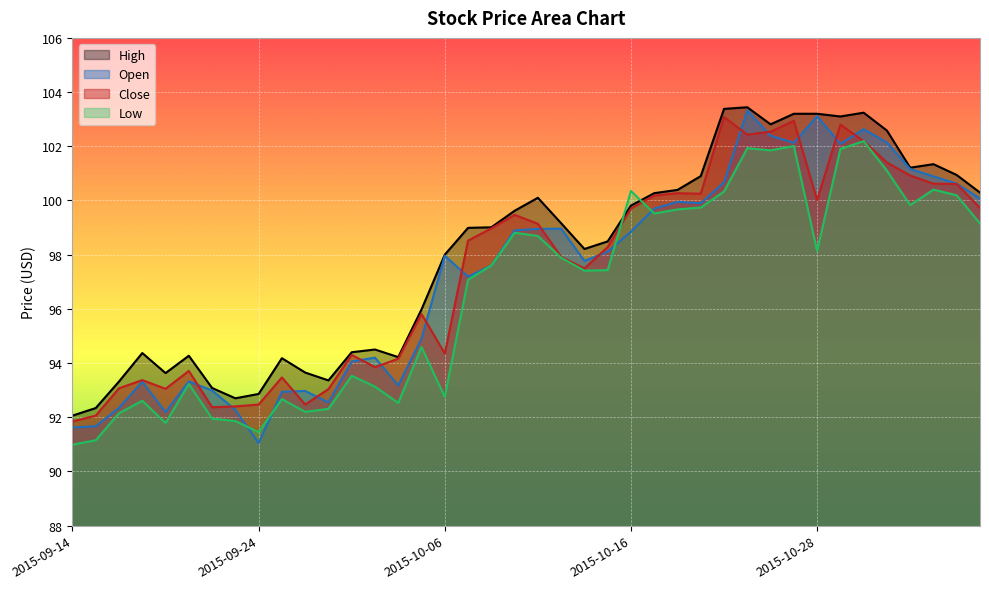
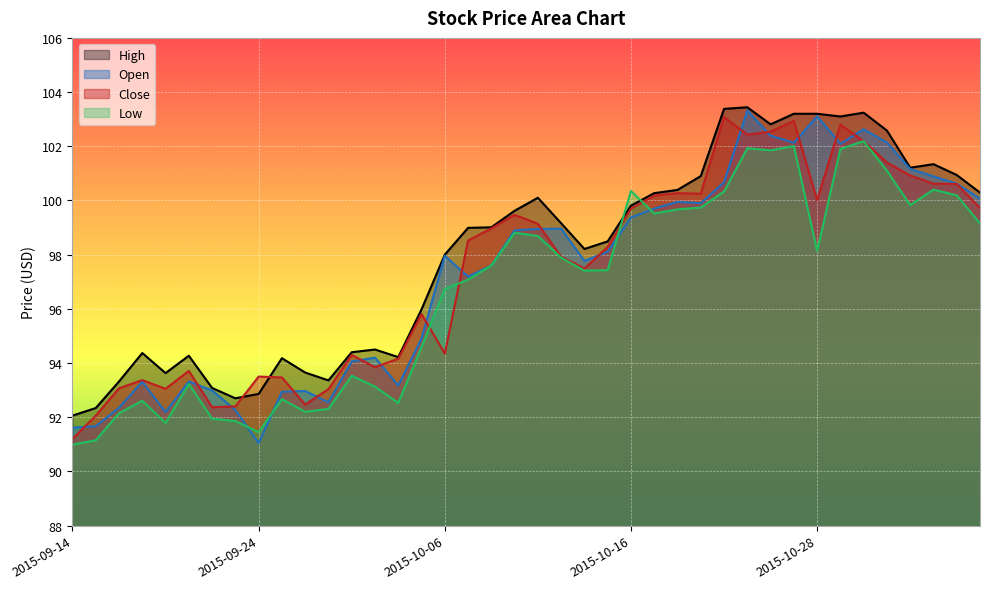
  {
    "High": {
      "2015-09-14": 92.1,
      "2015-09-24": 92.9,
      "2015-10-16": 99.8
    },
    "Open": {
      "2015-09-14": 91.6,
      "2015-09-24": 91.0,
-     "2015-10-16": 98.8
+     "2015-10-16": 99.4
    },
    "Close": {
-     "2015-09-14": 91.8,
-     "2015-09-24": 92.5,
+     "2015-09-14": 91.2,
+     "2015-09-24": 93.5,
      "2015-10-06": 94.4,
      "2015-10-16": 99.7,
      "2015-10-28": 100.0
    },
    "Low": {
      "2015-09-14": 91.0,
      "2015-09-24": 91.4,
-     "2015-10-06": 92.8,
+     "2015-10-06": 96.7,
      "2015-10-16": 100.4,
      "2015-10-28": 98.1
    }
  }
